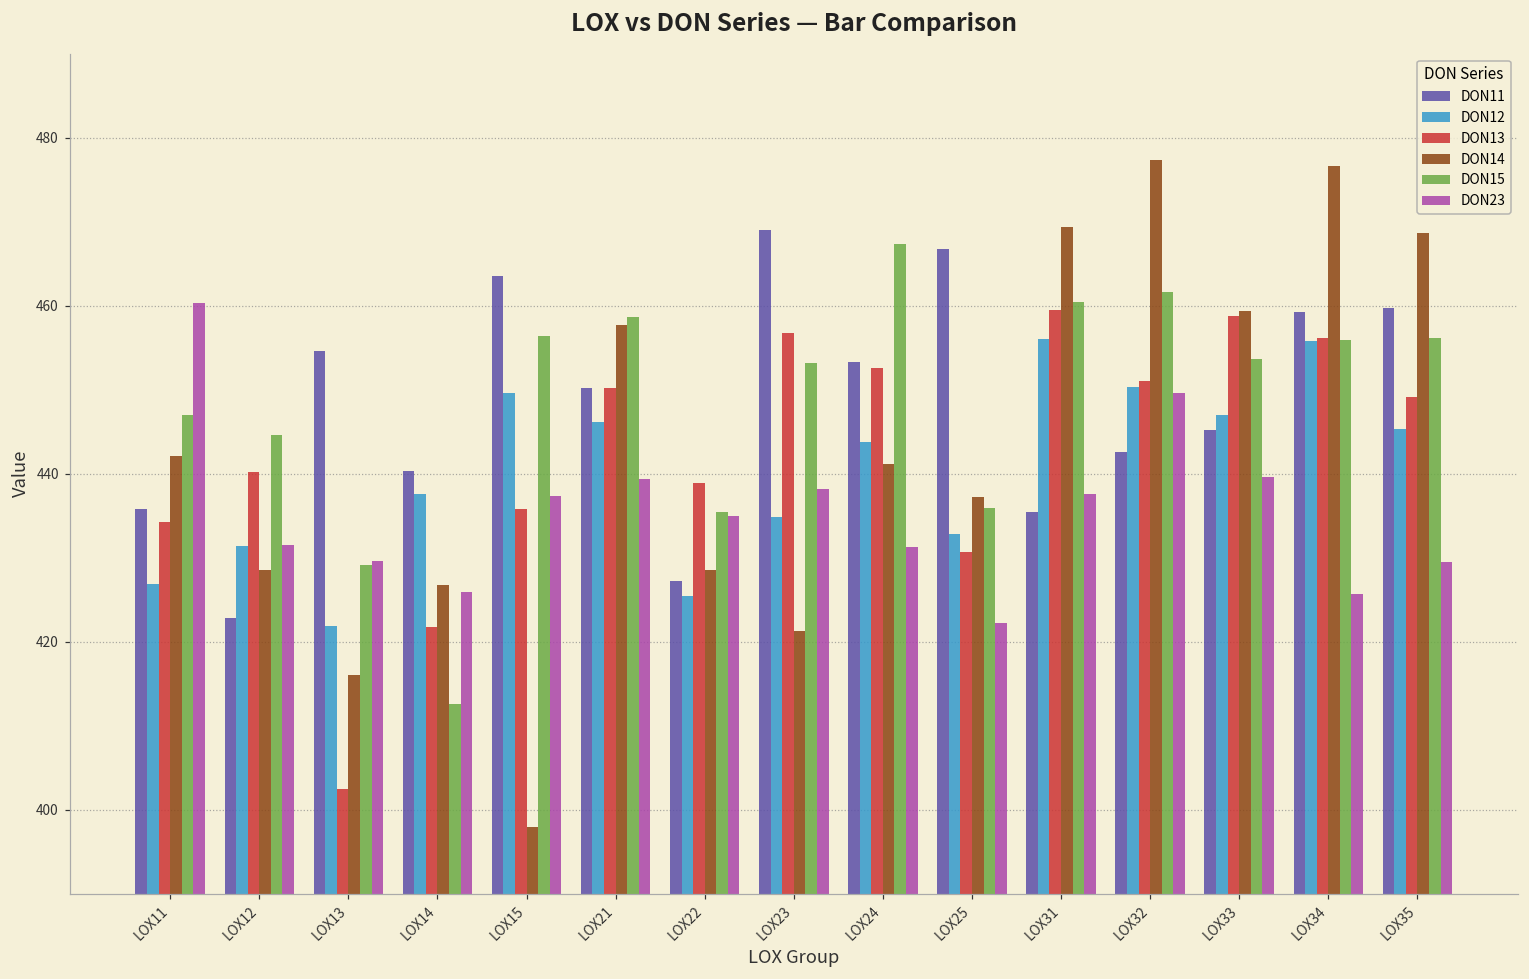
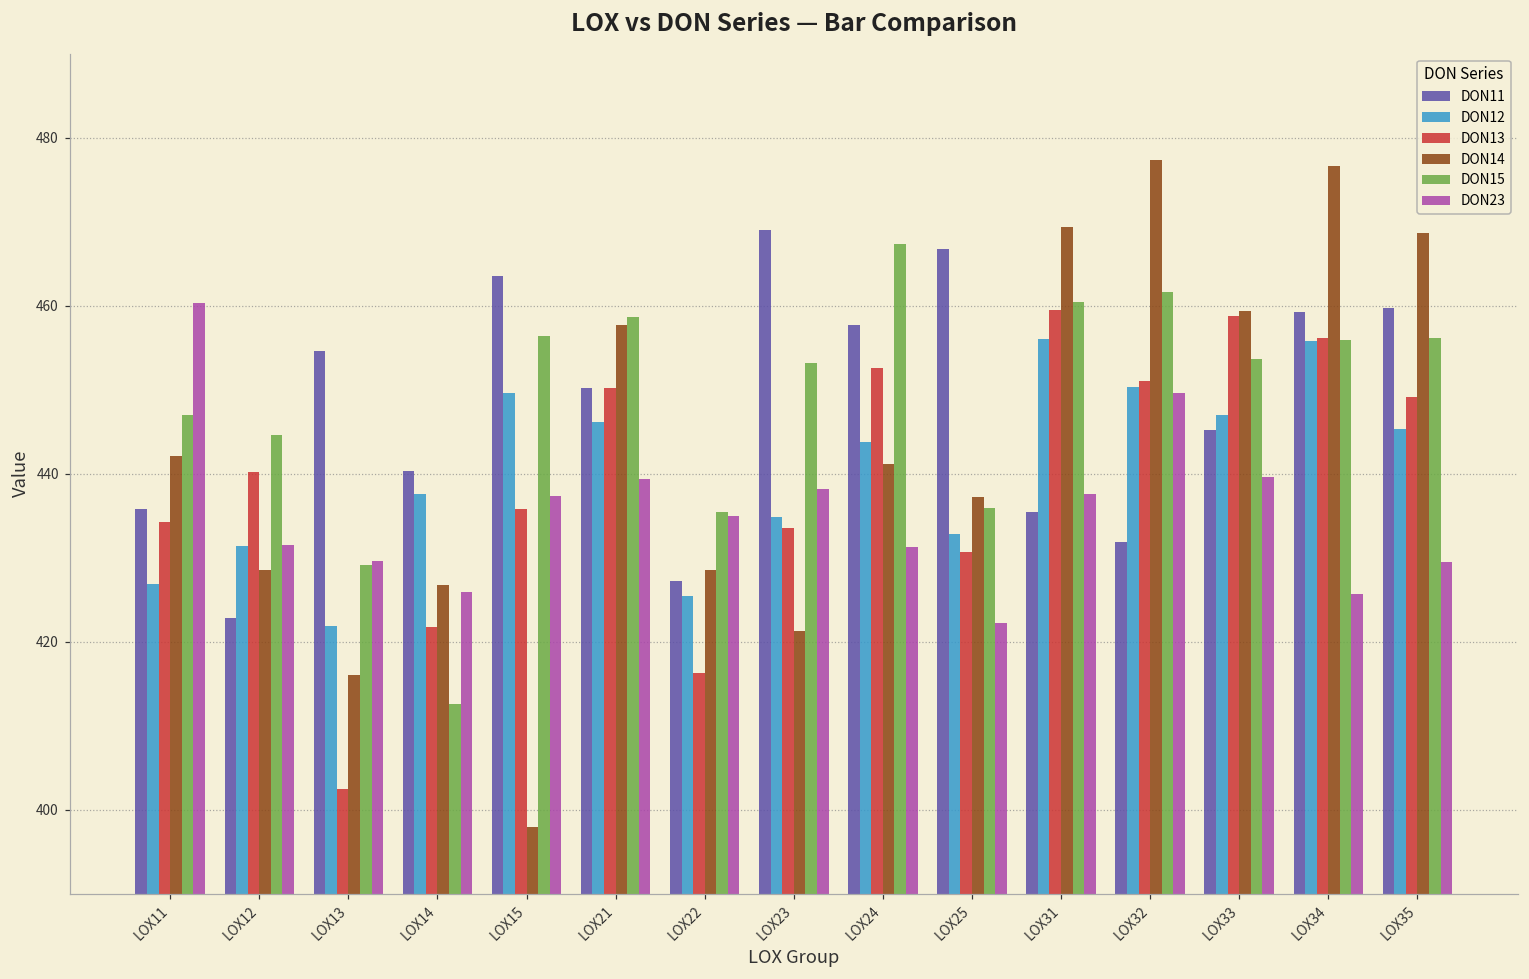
  {
    "DON11": {
      "LOX11": 436,
      "LOX12": 423,
      "LOX13": 455,
      "LOX14": 440,
      "LOX15": 464,
      "LOX21": 450,
      "LOX22": 427,
      "LOX23": 469,
-     "LOX24": 453,
+     "LOX24": 458,
      "LOX25": 467,
      "LOX31": 435,
-     "LOX32": 443,
+     "LOX32": 432,
      "LOX33": 445,
      "LOX34": 459,
      "LOX35": 460
    },
    "DON12": {
      "LOX11": 427,
      "LOX12": 431,
      "LOX13": 422,
      "LOX14": 438,
      "LOX15": 450,
      "LOX21": 446,
      "LOX22": 425,
      "LOX23": 435,
      "LOX24": 444,
      "LOX25": 433,
      "LOX31": 456,
      "LOX32": 450,
      "LOX33": 447,
      "LOX34": 456,
      "LOX35": 445
    },
    "DON13": {
      "LOX11": 434,
      "LOX12": 440,
      "LOX13": 402,
      "LOX14": 422,
      "LOX15": 436,
      "LOX21": 450,
-     "LOX22": 439,
-     "LOX23": 457,
+     "LOX22": 416,
+     "LOX23": 433,
      "LOX24": 453,
      "LOX25": 431,
      "LOX31": 460,
      "LOX32": 451,
      "LOX33": 459,
      "LOX34": 456,
      "LOX35": 449
    },
    "DON14": {
      "LOX11": 442,
      "LOX12": 429,
      "LOX13": 416,
      "LOX14": 427,
      "LOX15": 398,
      "LOX21": 458,
      "LOX22": 428,
      "LOX23": 421,
      "LOX24": 441,
      "LOX25": 437,
      "LOX31": 469,
      "LOX32": 477,
      "LOX33": 459,
      "LOX34": 477,
      "LOX35": 469
    },
    "DON15": {
      "LOX11": 447,
      "LOX12": 445,
      "LOX13": 429,
      "LOX14": 413,
      "LOX15": 456,
      "LOX21": 459,
      "LOX22": 435,
      "LOX23": 453,
      "LOX24": 467,
      "LOX25": 436,
      "LOX31": 460,
      "LOX32": 462,
      "LOX33": 454,
      "LOX34": 456,
      "LOX35": 456
    },
    "DON23": {
      "LOX11": 460,
      "LOX12": 432,
      "LOX13": 430,
      "LOX14": 426,
      "LOX15": 437,
      "LOX21": 439,
      "LOX22": 435,
      "LOX23": 438,
      "LOX24": 431,
      "LOX25": 422,
      "LOX31": 438,
      "LOX32": 450,
      "LOX33": 440,
      "LOX34": 426,
      "LOX35": 430
    }
  }
